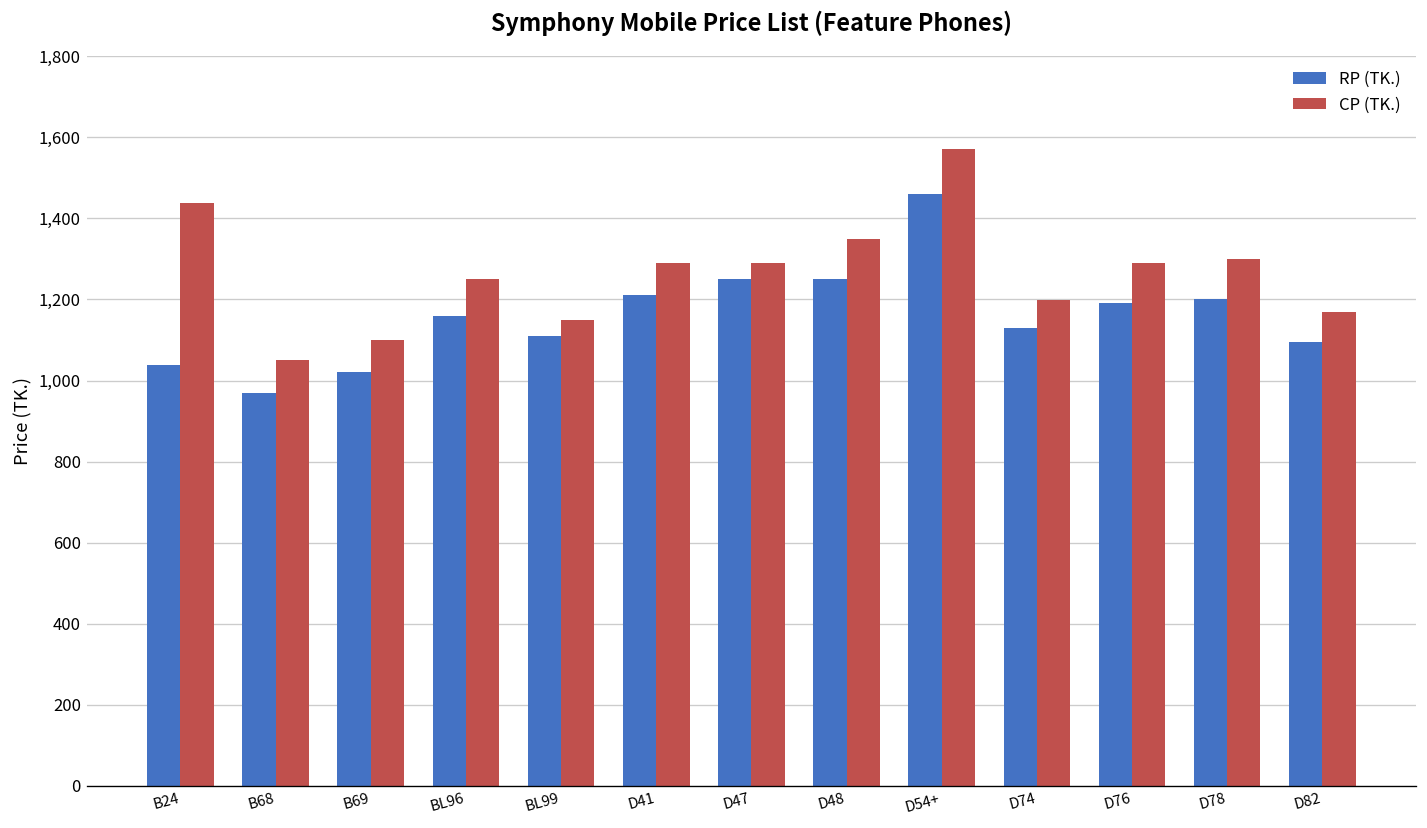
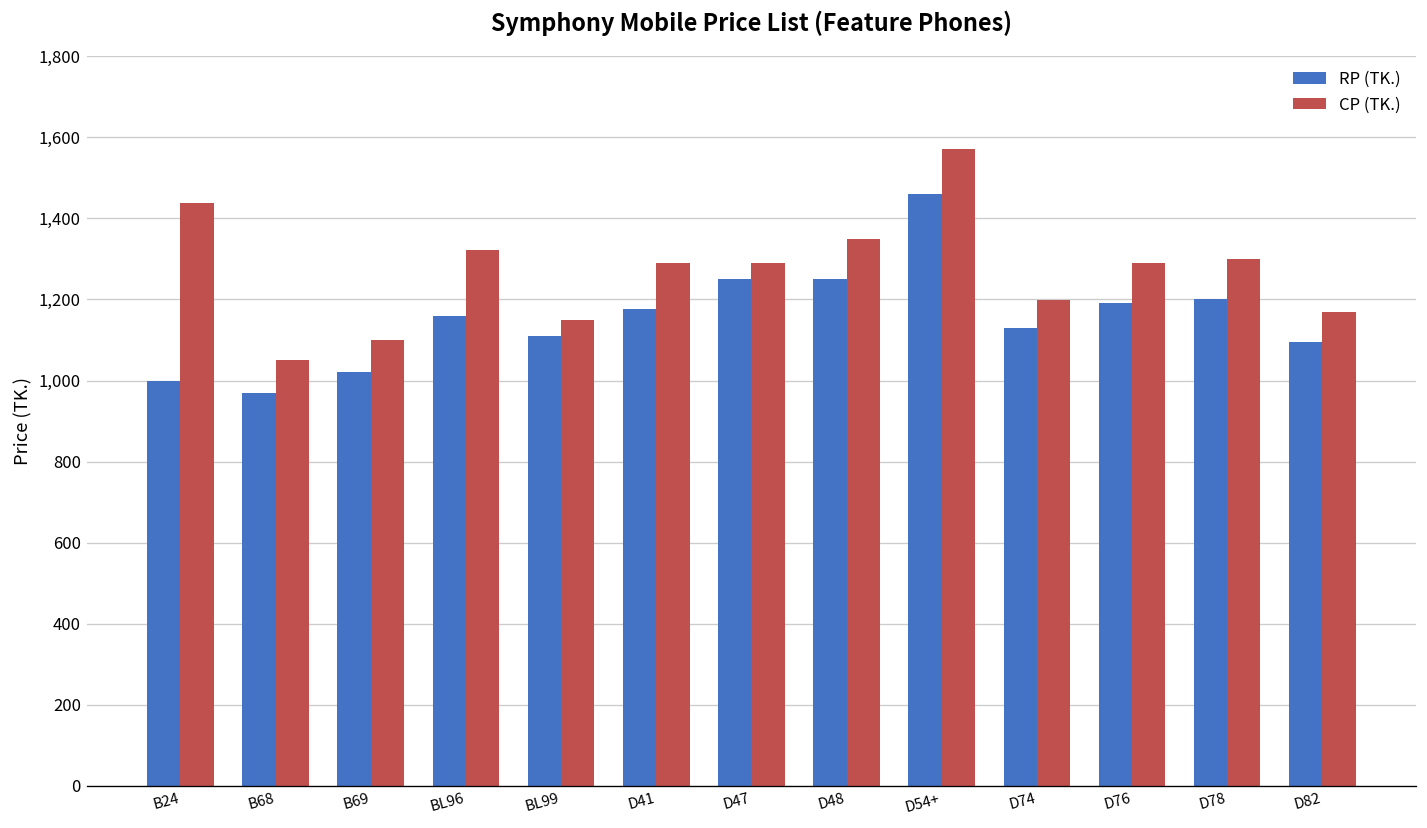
  {
    "RP (TK.)": {
-     "B24": "1,040",
+     "B24": "1,000",
      "B68": "970",
      "B69": "1,020",
      "BL96": "1,160",
      "BL99": "1,110",
-     "D41": "1,210",
+     "D41": "1,180",
      "D47": "1,250",
      "D48": "1,250",
      "D54+": "1,460",
      "D74": "1,130",
      "D76": "1,190",
      "D78": "1,200",
      "D82": "1,100"
    },
    "CP (TK.)": {
      "B24": "1,440",
      "B68": "1,050",
      "B69": "1,100",
-     "BL96": "1,250",
+     "BL96": "1,320",
      "BL99": "1,150",
      "D41": "1,290",
      "D47": "1,290",
      "D48": "1,350",
      "D54+": "1,570",
      "D74": "1,200",
      "D76": "1,290",
      "D78": "1,300",
      "D82": "1,170"
    }
  }
